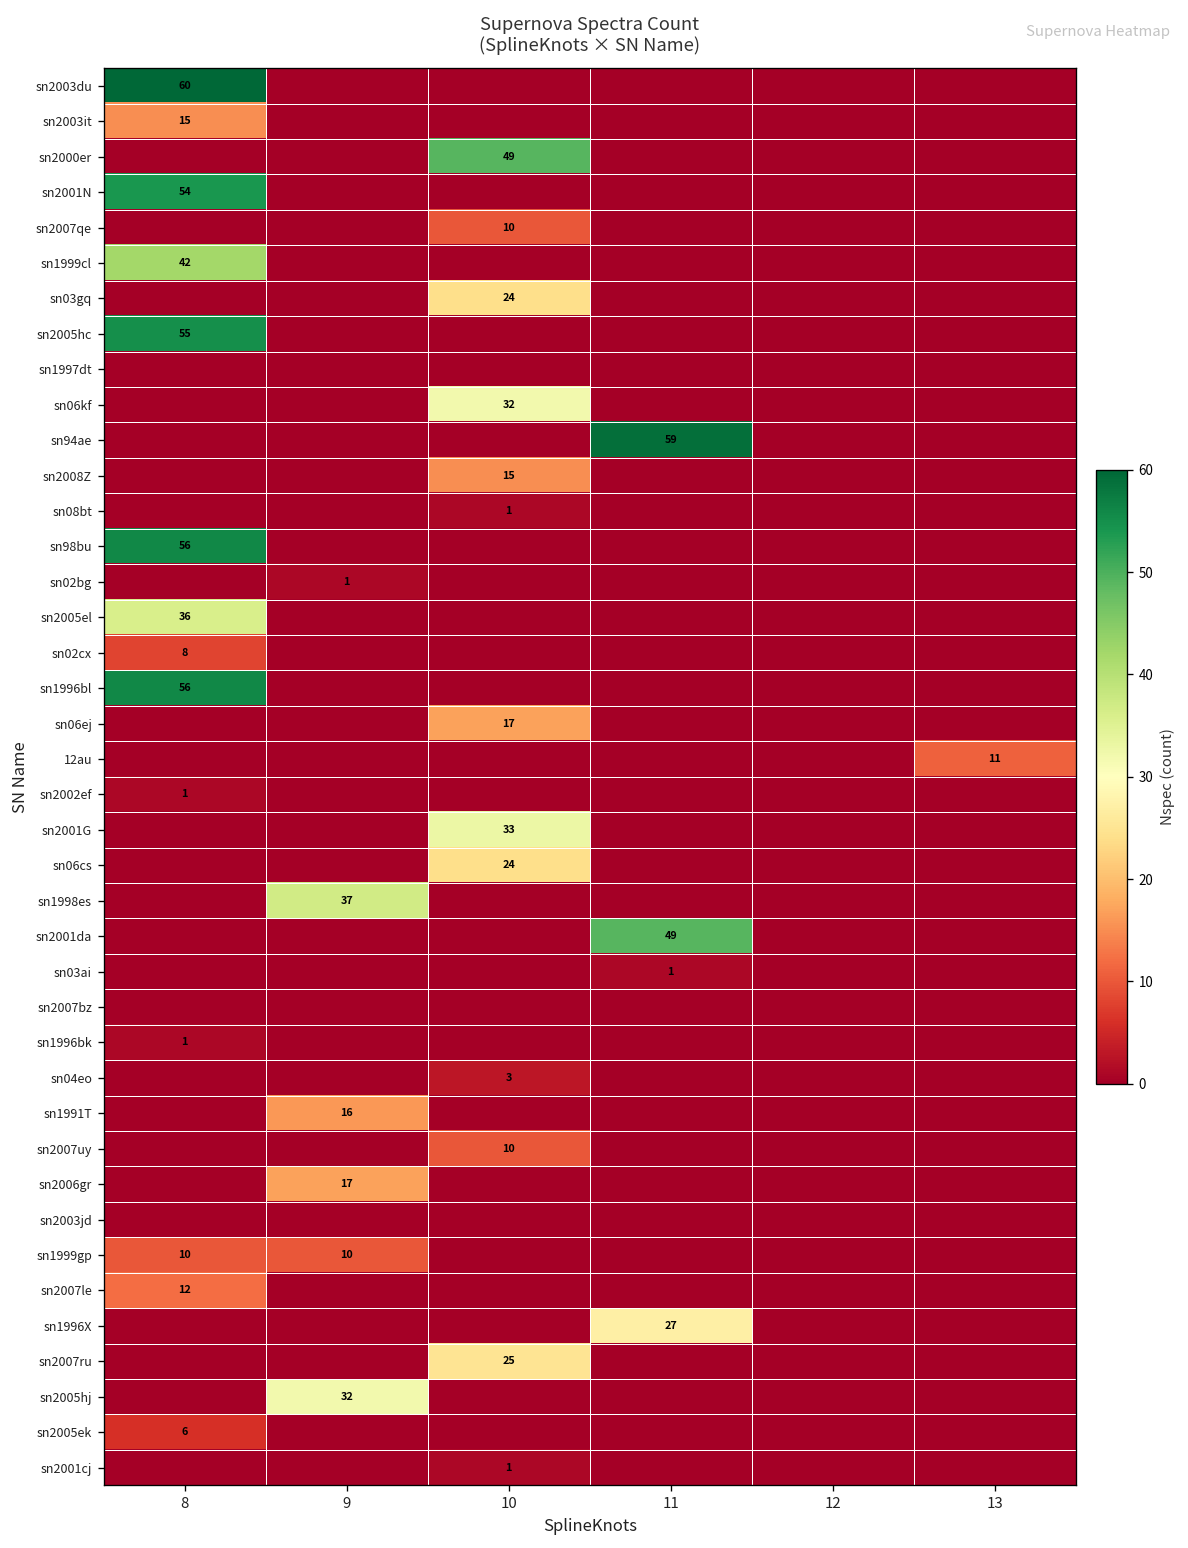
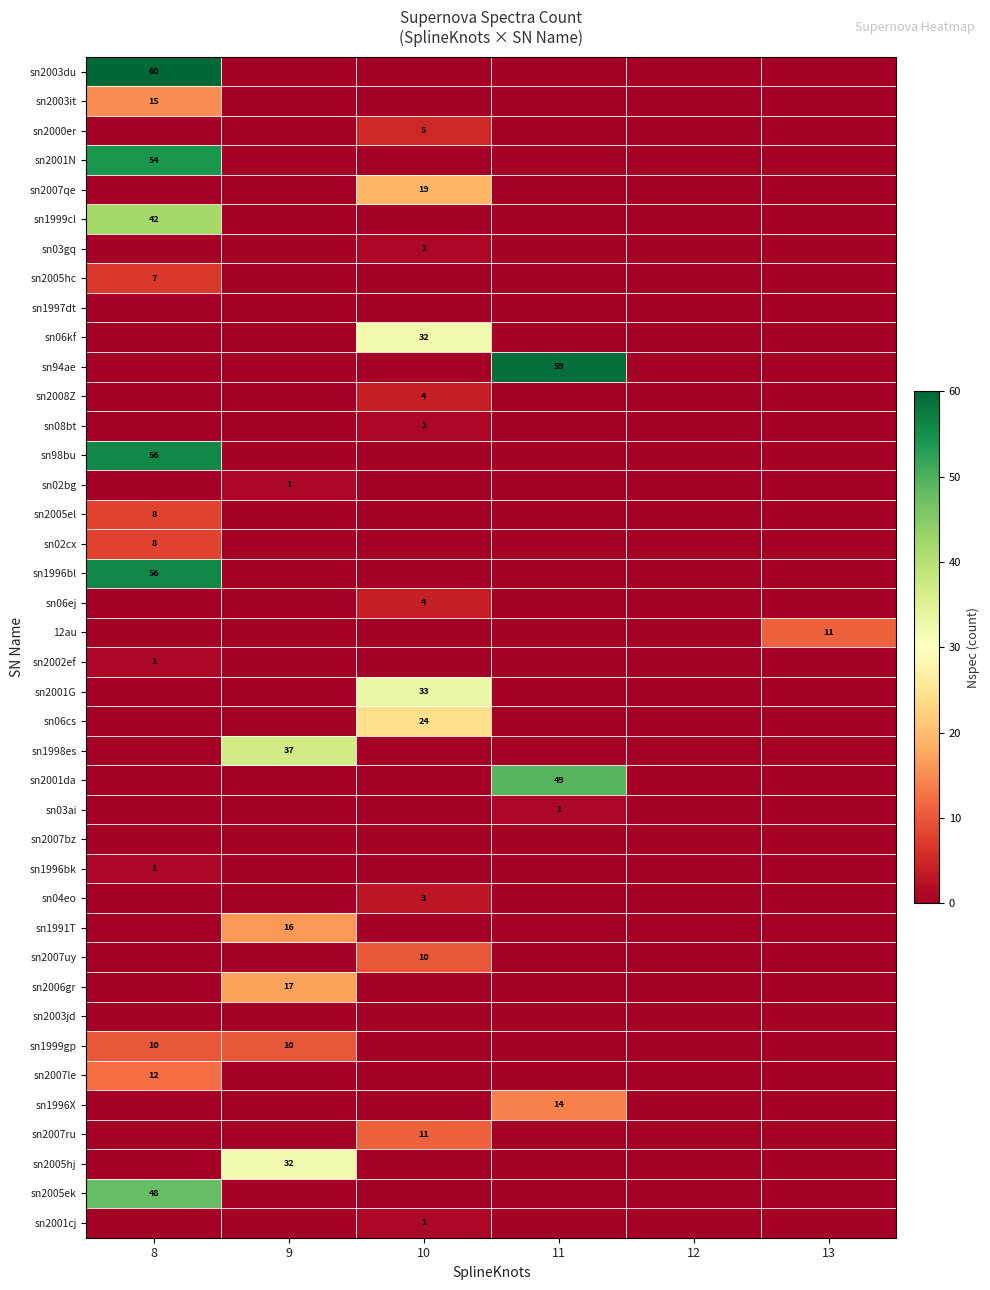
  {
    "sn2003du": {
      "8": 60
    },
    "sn2003it": {
      "8": 15
    },
    "sn2000er": {
-     "10": 49
+     "10": 5
    },
    "sn2001N": {
      "8": 54
    },
    "sn2007qe": {
-     "10": 10
+     "10": 19
    },
    "sn1999cl": {
      "8": 42
    },
    "sn03gq": {
-     "10": 24
+     "10": 1
    },
    "sn2005hc": {
-     "8": 55
+     "8": 7
    },
    "sn06kf": {
      "10": 32
    },
    "sn94ae": {
      "11": 59
    },
    "sn2008Z": {
-     "10": 15
+     "10": 4
    },
    "sn08bt": {
      "10": 1
    },
    "sn98bu": {
      "8": 56
    },
    "sn02bg": {
      "9": 1
    },
    "sn2005el": {
-     "8": 36
+     "8": 8
    },
    "sn02cx": {
      "8": 8
    },
    "sn1996bl": {
      "8": 56
    },
    "sn06ej": {
-     "10": 17
+     "10": 4
    },
    "12au": {
      "13": 11
    },
    "sn2002ef": {
      "8": 1
    },
    "sn2001G": {
      "10": 33
    },
    "sn06cs": {
      "10": 24
    },
    "sn1998es": {
      "9": 37
    },
    "sn2001da": {
      "11": 49
    },
    "sn03ai": {
      "11": 1
    },
    "sn1996bk": {
      "8": 1
    },
    "sn04eo": {
      "10": 3
    },
    "sn1991T": {
      "9": 16
    },
    "sn2007uy": {
      "10": 10
    },
    "sn2006gr": {
      "9": 17
    },
    "sn1999gp": {
      "8": 10,
      "9": 10
    },
    "sn2007le": {
      "8": 12
    },
    "sn1996X": {
-     "11": 27
+     "11": 14
    },
    "sn2007ru": {
-     "10": 25
+     "10": 11
    },
    "sn2005hj": {
      "9": 32
    },
    "sn2005ek": {
-     "8": 6
+     "8": 48
    },
    "sn2001cj": {
      "10": 1
    }
  }
